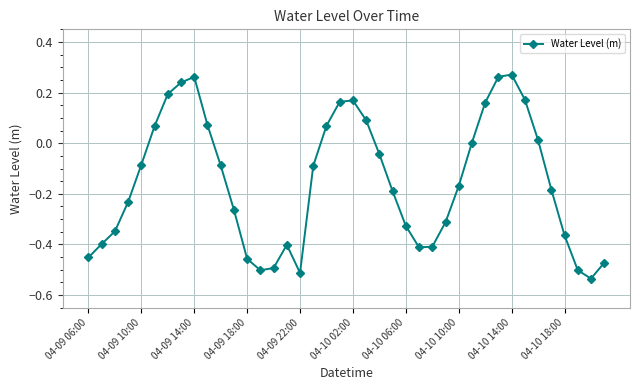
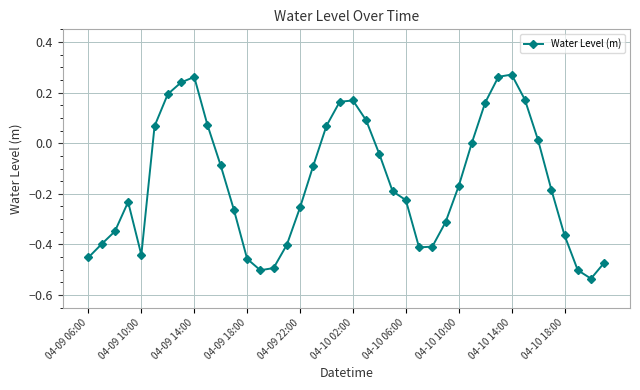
  {
    "04-09 06:00": -0.45,
-   "04-09 10:00": -0.09,
+   "04-09 10:00": -0.44,
    "04-09 14:00": 0.26,
    "04-09 18:00": -0.46,
-   "04-09 22:00": -0.51,
+   "04-09 22:00": -0.25,
    "04-10 02:00": 0.17,
-   "04-10 06:00": -0.33,
+   "04-10 06:00": -0.22,
    "04-10 10:00": -0.17,
    "04-10 14:00": 0.27,
    "04-10 18:00": -0.36
  }
